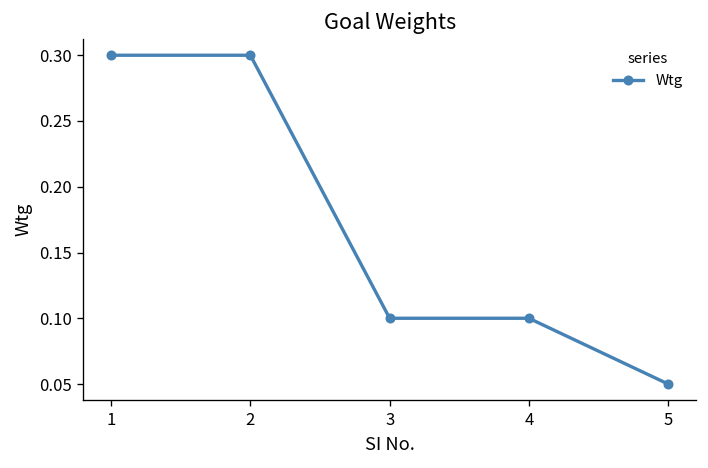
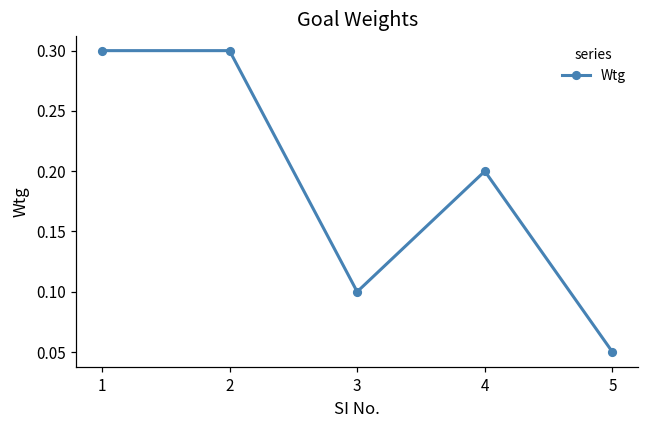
  {
    "1": 0.3,
    "2": 0.3,
    "3": 0.1,
-   "4": 0.1,
+   "4": 0.2,
    "5": 0.050
  }
